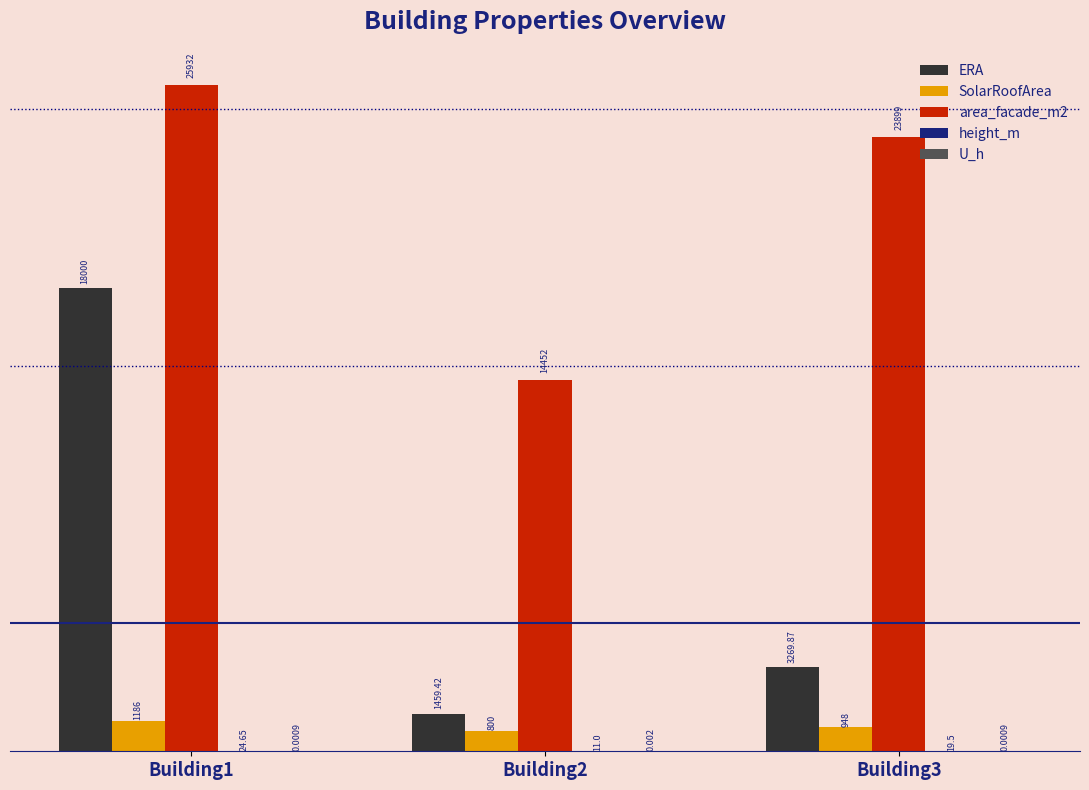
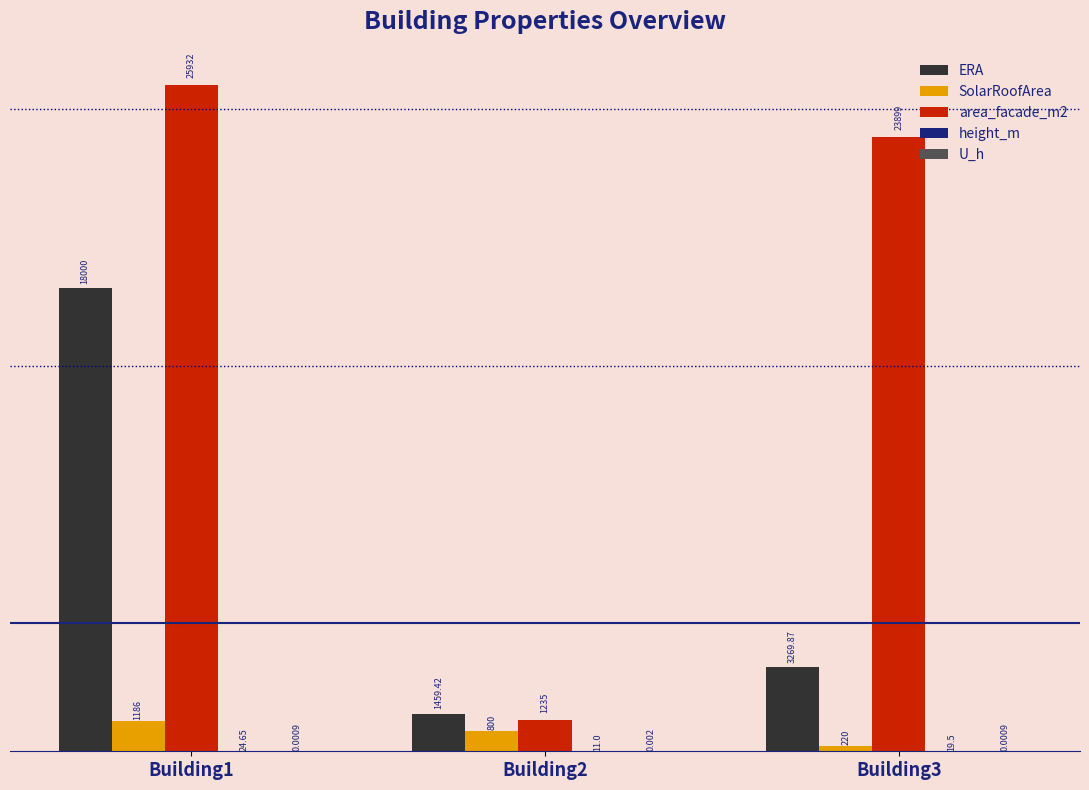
  {
    "SolarRoofArea": {
      "Building1": 1186,
      "Building2": 800,
-     "Building3": 948
+     "Building3": 220
    },
    "area_facade_m2": {
      "Building1": 25932,
-     "Building2": 14452,
+     "Building2": 1235,
      "Building3": 23899
    },
    "height_m": {
      "Building1": 24.65,
      "Building2": 11.0,
      "Building3": 19.5
    }
  }
